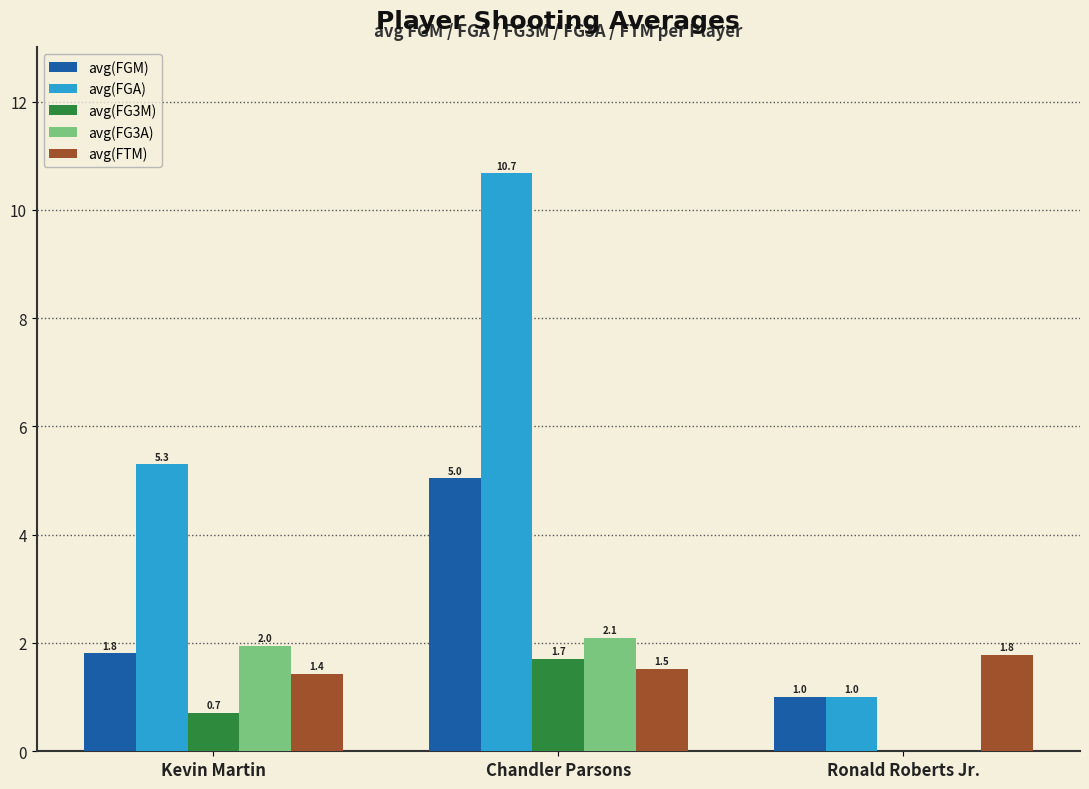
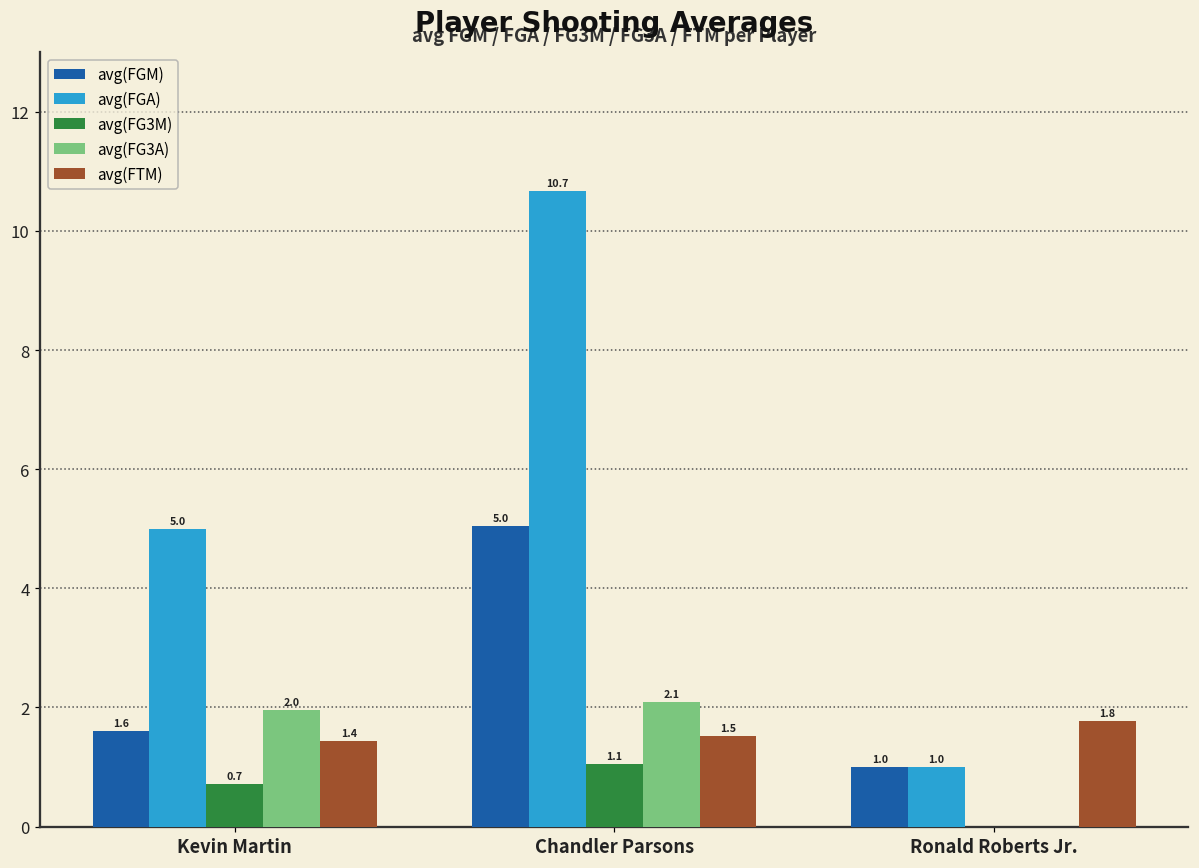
  {
    "avg(FGM)": {
-     "Kevin Martin": 1.8,
+     "Kevin Martin": 1.6,
      "Chandler Parsons": 5.0,
      "Ronald Roberts Jr.": 1.0
    },
    "avg(FGA)": {
-     "Kevin Martin": 5.3,
+     "Kevin Martin": 5.0,
      "Chandler Parsons": 10.7,
      "Ronald Roberts Jr.": 1.0
    },
    "avg(FG3M)": {
      "Kevin Martin": 0.7,
-     "Chandler Parsons": 1.7
+     "Chandler Parsons": 1.1
    },
    "avg(FG3A)": {
      "Kevin Martin": 2.0,
      "Chandler Parsons": 2.1
    },
    "avg(FTM)": {
      "Kevin Martin": 1.4,
      "Chandler Parsons": 1.5,
      "Ronald Roberts Jr.": 1.8
    }
  }
